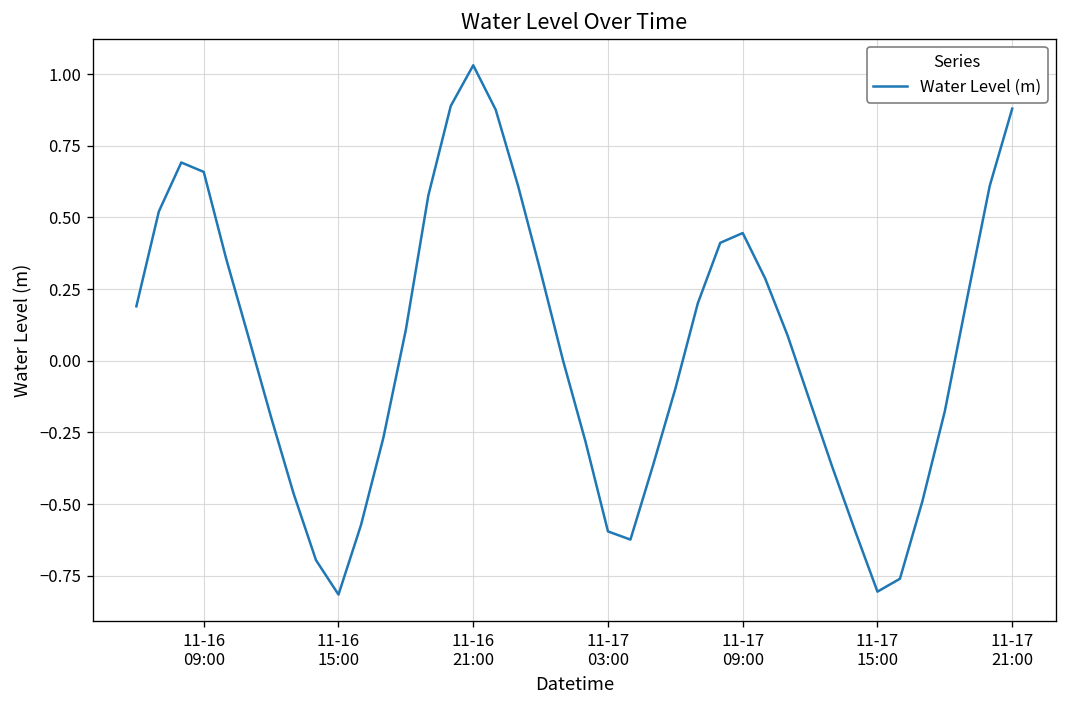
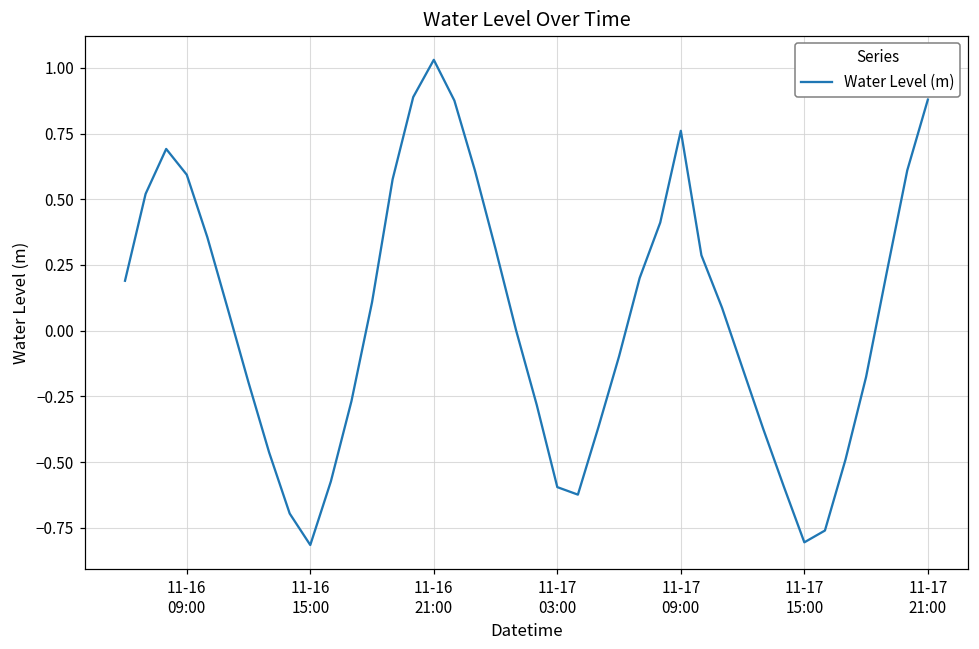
  {
-   "11-16 09:00": 0.66,
+   "11-16 09:00": 0.59,
    "11-16 15:00": -0.82,
    "11-16 21:00": 1.03,
    "11-17 03:00": -0.60,
-   "11-17 09:00": 0.45,
+   "11-17 09:00": 0.76,
    "11-17 15:00": -0.81,
    "11-17 21:00": 0.88
  }
